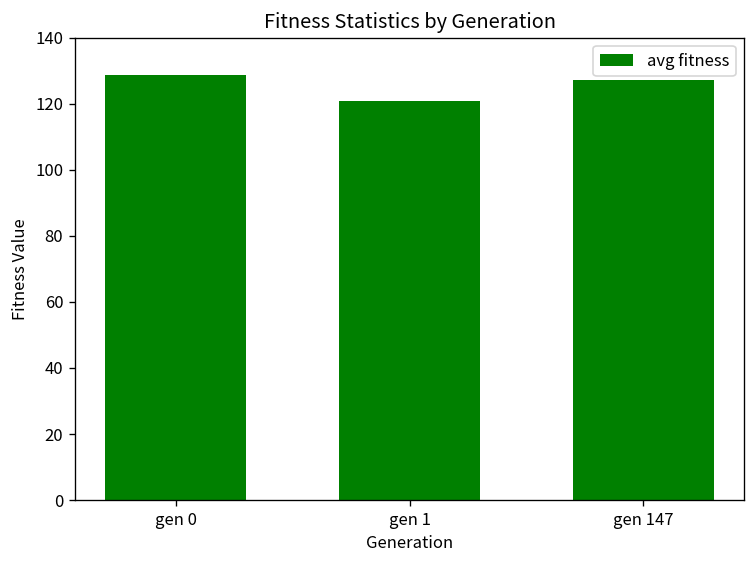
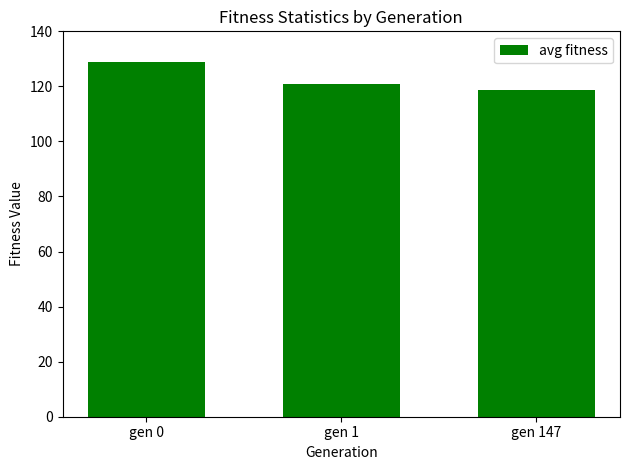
  {
    "gen 0": 129,
    "gen 1": 121,
-   "gen 147": 127
+   "gen 147": 119
  }
